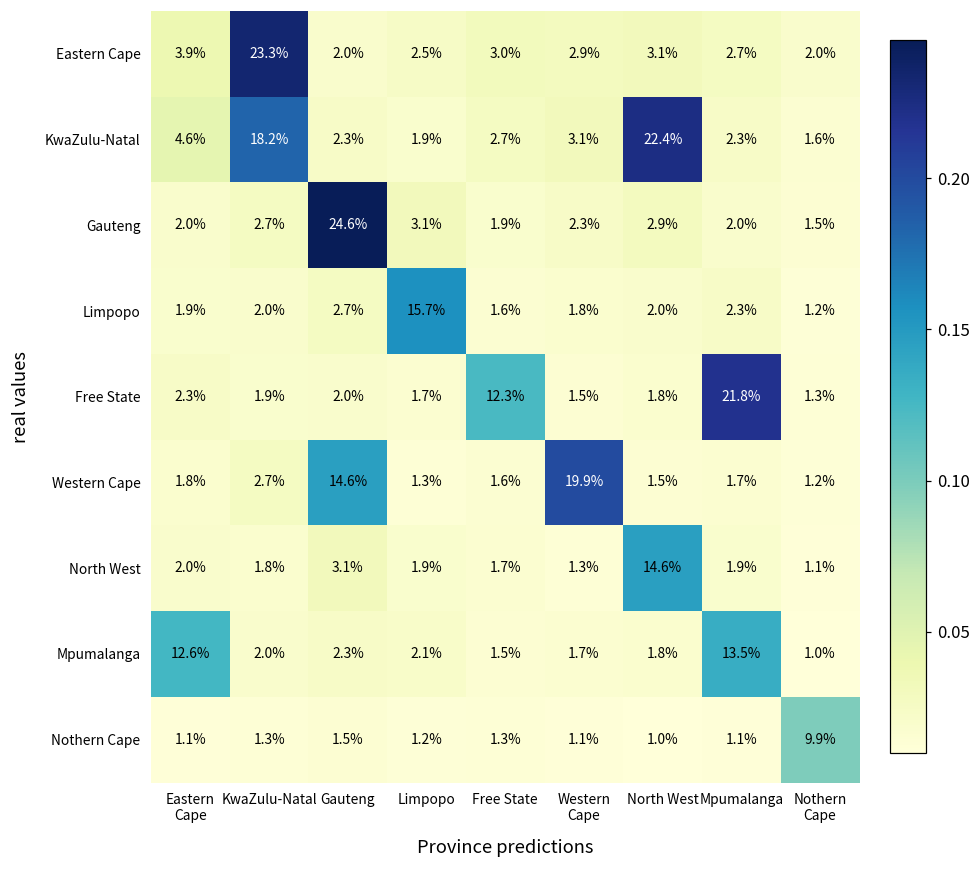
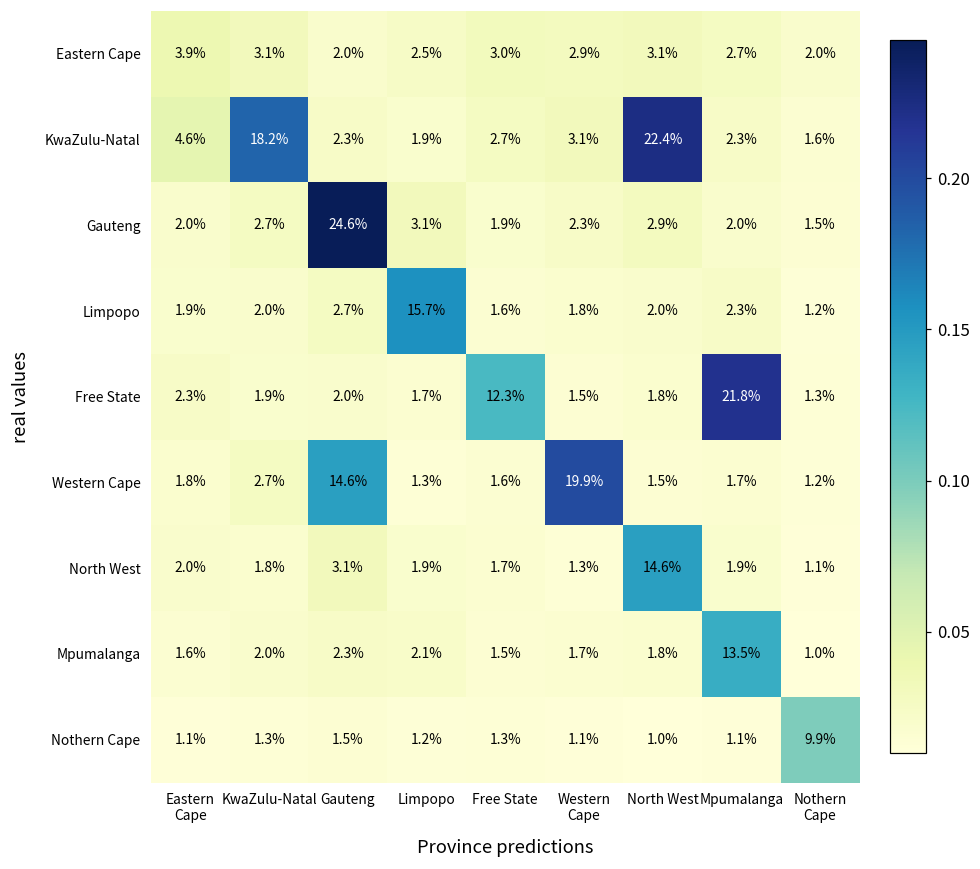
  {
    "Eastern Cape": {
      "Eastern Cape": "3.9%",
-     "KwaZulu-Natal": "23.3%",
+     "KwaZulu-Natal": "3.1%",
      "Gauteng": "2.0%",
      "Limpopo": "2.5%",
      "Free State": "3.0%",
      "Western Cape": "2.9%",
      "North West": "3.1%",
      "Mpumalanga": "2.7%",
      "Nothern Cape": "2.0%"
    },
    "KwaZulu-Natal": {
      "Eastern Cape": "4.6%",
      "KwaZulu-Natal": "18.2%",
      "Gauteng": "2.3%",
      "Limpopo": "1.9%",
      "Free State": "2.7%",
      "Western Cape": "3.1%",
      "North West": "22.4%",
      "Mpumalanga": "2.3%",
      "Nothern Cape": "1.6%"
    },
    "Gauteng": {
      "Eastern Cape": "2.0%",
      "KwaZulu-Natal": "2.7%",
      "Gauteng": "24.6%",
      "Limpopo": "3.1%",
      "Free State": "1.9%",
      "Western Cape": "2.3%",
      "North West": "2.9%",
      "Mpumalanga": "2.0%",
      "Nothern Cape": "1.5%"
    },
    "Limpopo": {
      "Eastern Cape": "1.9%",
      "KwaZulu-Natal": "2.0%",
      "Gauteng": "2.7%",
      "Limpopo": "15.7%",
      "Free State": "1.6%",
      "Western Cape": "1.8%",
      "North West": "2.0%",
      "Mpumalanga": "2.3%",
      "Nothern Cape": "1.2%"
    },
    "Free State": {
      "Eastern Cape": "2.3%",
      "KwaZulu-Natal": "1.9%",
      "Gauteng": "2.0%",
      "Limpopo": "1.7%",
      "Free State": "12.3%",
      "Western Cape": "1.5%",
      "North West": "1.8%",
      "Mpumalanga": "21.8%",
      "Nothern Cape": "1.3%"
    },
    "Western Cape": {
      "Eastern Cape": "1.8%",
      "KwaZulu-Natal": "2.7%",
      "Gauteng": "14.6%",
      "Limpopo": "1.3%",
      "Free State": "1.6%",
      "Western Cape": "19.9%",
      "North West": "1.5%",
      "Mpumalanga": "1.7%",
      "Nothern Cape": "1.2%"
    },
    "North West": {
      "Eastern Cape": "2.0%",
      "KwaZulu-Natal": "1.8%",
      "Gauteng": "3.1%",
      "Limpopo": "1.9%",
      "Free State": "1.7%",
      "Western Cape": "1.3%",
      "North West": "14.6%",
      "Mpumalanga": "1.9%",
      "Nothern Cape": "1.1%"
    },
    "Mpumalanga": {
-     "Eastern Cape": "12.6%",
+     "Eastern Cape": "1.6%",
      "KwaZulu-Natal": "2.0%",
      "Gauteng": "2.3%",
      "Limpopo": "2.1%",
      "Free State": "1.5%",
      "Western Cape": "1.7%",
      "North West": "1.8%",
      "Mpumalanga": "13.5%",
      "Nothern Cape": "1.0%"
    },
    "Nothern Cape": {
      "Eastern Cape": "1.1%",
      "KwaZulu-Natal": "1.3%",
      "Gauteng": "1.5%",
      "Limpopo": "1.2%",
      "Free State": "1.3%",
      "Western Cape": "1.1%",
      "North West": "1.0%",
      "Mpumalanga": "1.1%",
      "Nothern Cape": "9.9%"
    }
  }
